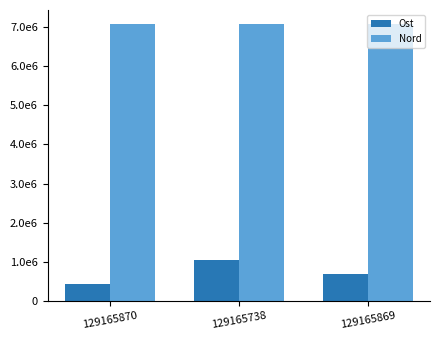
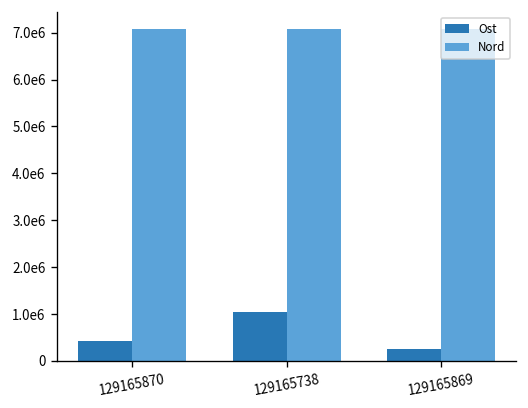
  {
    "Ost": {
      "129165870": 400000,
      "129165738": 1100000,
-     "129165869": 700000
+     "129165869": 300000
    },
    "Nord": {
      "129165870": 7100000,
      "129165738": 7100000
    }
  }
